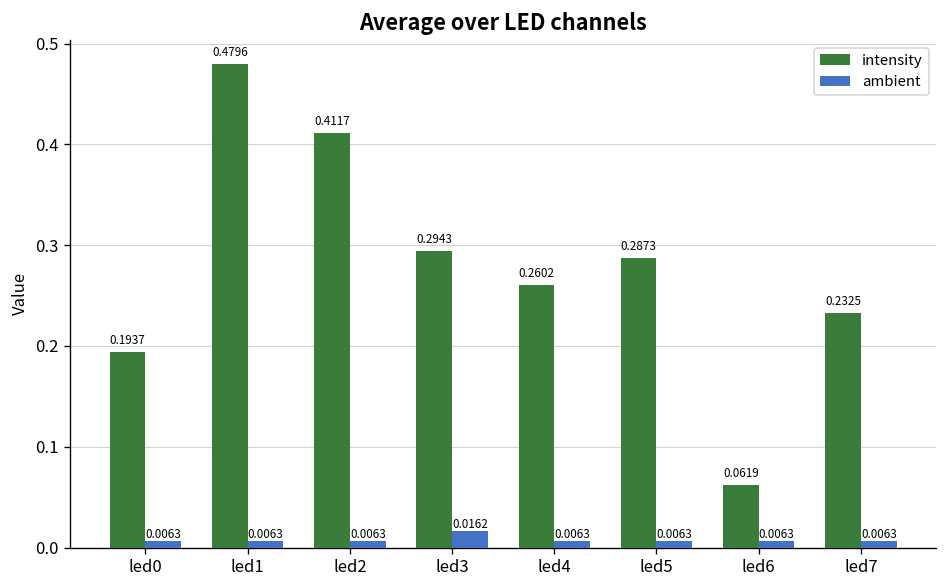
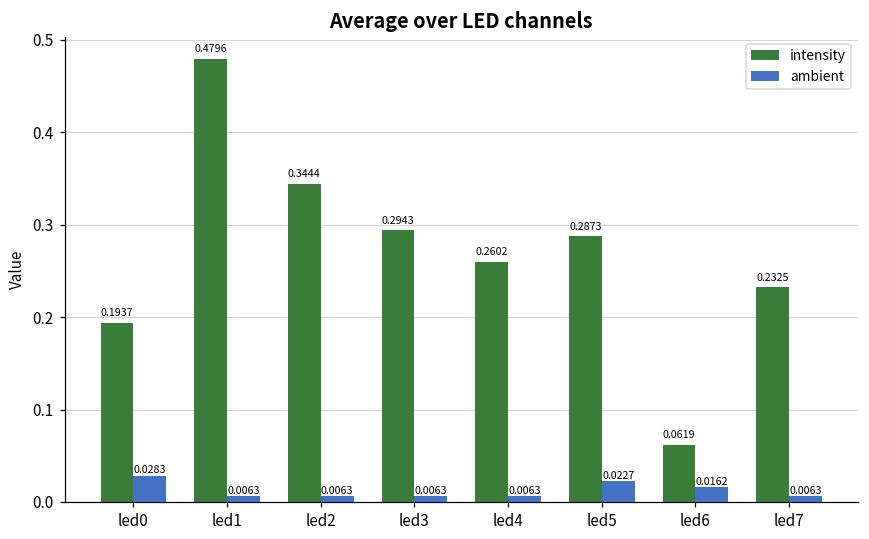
  {
    "intensity": {
      "led0": 0.1937,
      "led1": 0.4796,
-     "led2": 0.4117,
+     "led2": 0.3444,
      "led3": 0.2943,
      "led4": 0.2602,
      "led5": 0.2873,
      "led6": 0.0619,
      "led7": 0.2325
    },
    "ambient": {
-     "led0": 0.0063,
+     "led0": 0.0283,
      "led1": 0.0063,
      "led2": 0.0063,
-     "led3": 0.0162,
+     "led3": 0.0063,
      "led4": 0.0063,
-     "led5": 0.0063,
-     "led6": 0.0063,
+     "led5": 0.0227,
+     "led6": 0.0162,
      "led7": 0.0063
    }
  }
